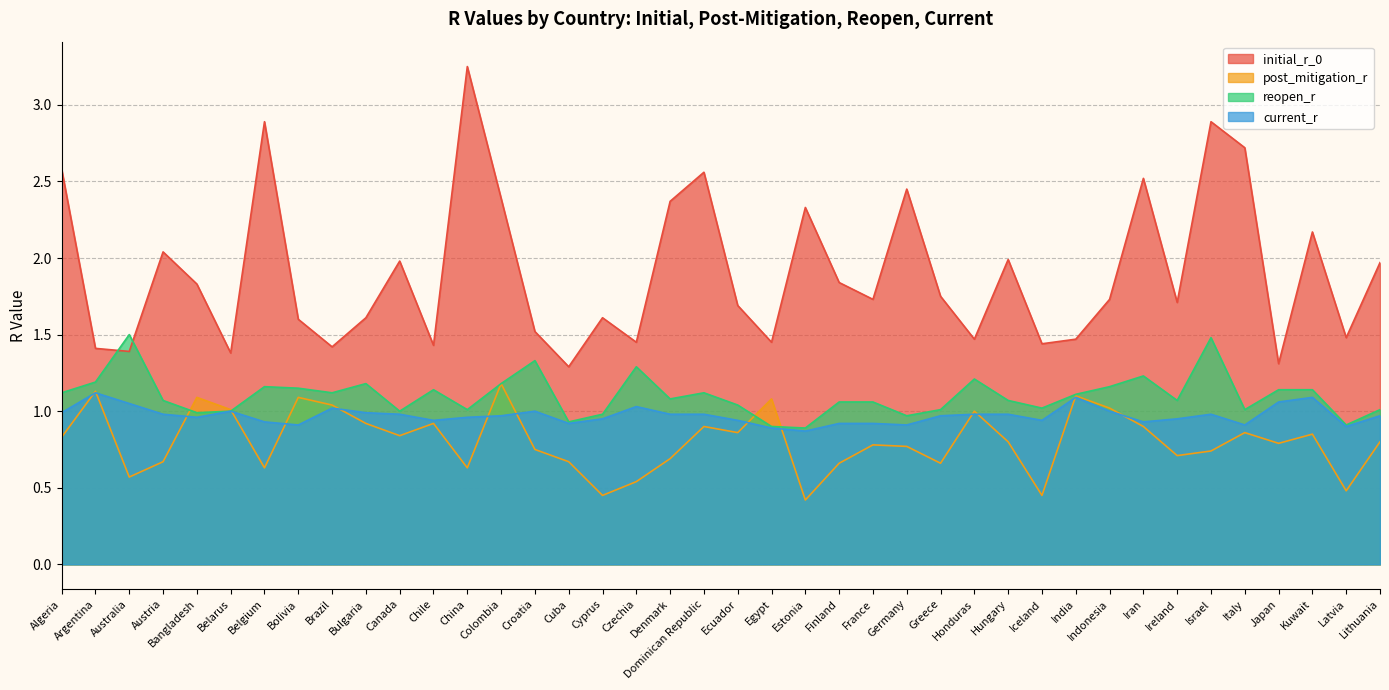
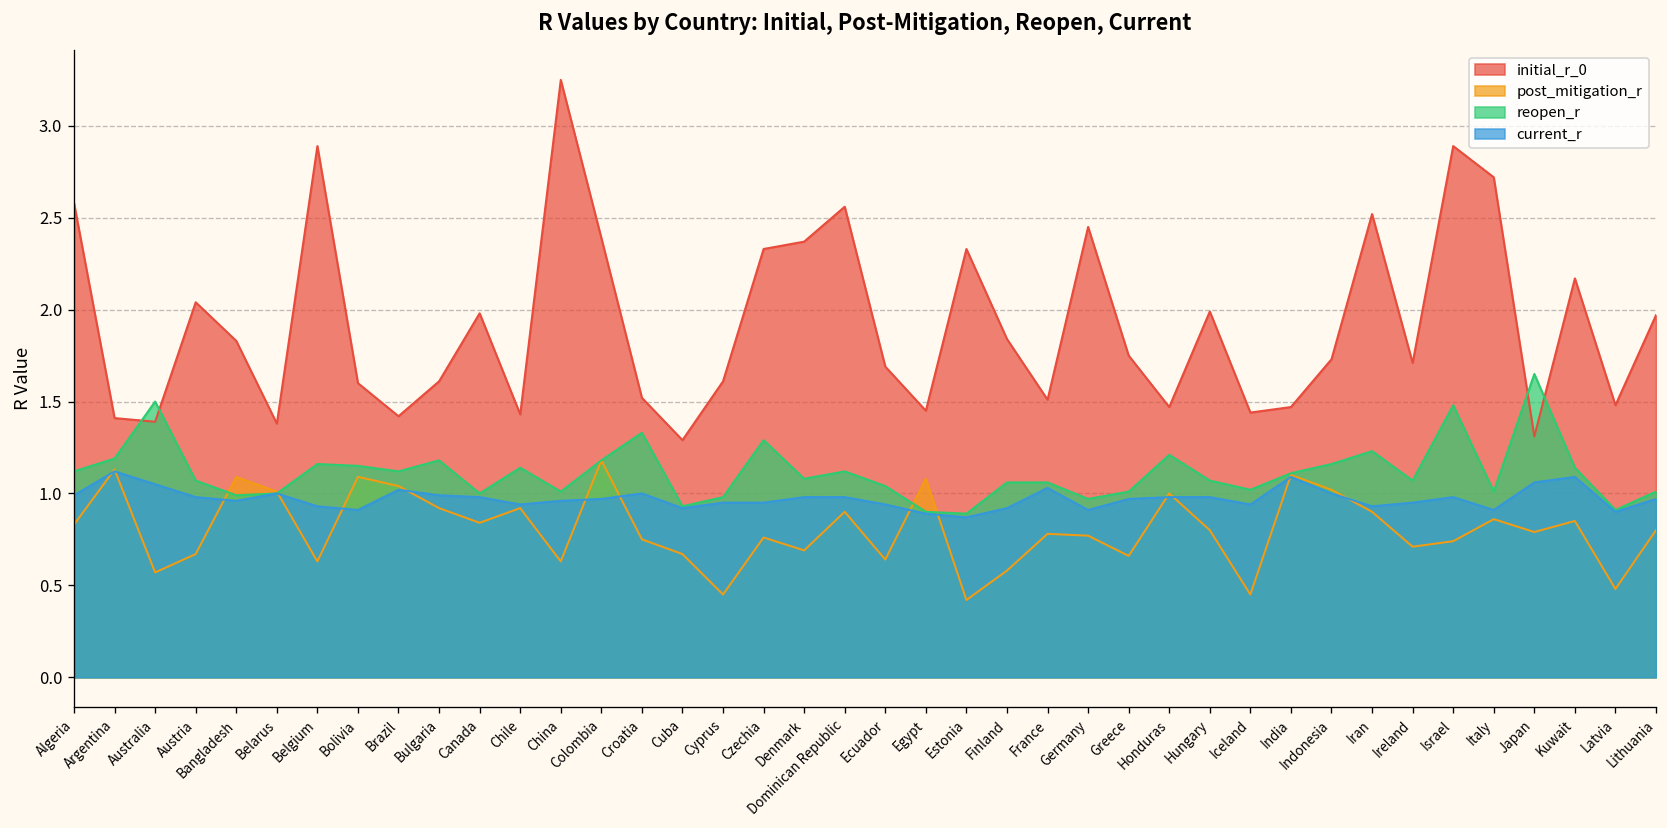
  {
    "initial_r_0": {
      "Algeria": 2.58,
      "Argentina": 1.41,
      "Australia": 1.39,
      "Austria": 2.04,
      "Bangladesh": 1.83,
      "Belarus": 1.38,
      "Belgium": 2.89,
      "Bolivia": 1.60,
      "Brazil": 1.42,
      "Bulgaria": 1.61,
      "Canada": 1.98,
      "Chile": 1.43,
      "China": 3.25,
      "Colombia": 2.39,
      "Croatia": 1.52,
      "Cuba": 1.29,
      "Cyprus": 1.61,
-     "Czechia": 1.45,
+     "Czechia": 2.33,
      "Denmark": 2.37,
      "Dominican Republic": 2.56,
      "Ecuador": 1.69,
      "Egypt": 1.45,
      "Estonia": 2.33,
      "Finland": 1.84,
-     "France": 1.73,
+     "France": 1.51,
      "Germany": 2.45,
      "Greece": 1.75,
      "Honduras": 1.47,
      "Hungary": 1.99,
      "Iceland": 1.44,
      "India": 1.47,
      "Indonesia": 1.73,
      "Iran": 2.52,
      "Ireland": 1.71,
      "Israel": 2.89,
      "Italy": 2.72,
      "Japan": 1.31,
      "Kuwait": 2.17,
      "Latvia": 1.48,
      "Lithuania": 1.97
    },
    "post_mitigation_r": {
      "Algeria": 0.83,
      "Australia": 0.57,
      "Austria": 0.67,
      "Bangladesh": 1.09,
      "Belgium": 0.63,
      "Bolivia": 1.09,
      "Brazil": 1.04,
      "Bulgaria": 0.92,
      "Canada": 0.84,
      "Chile": 0.92,
      "China": 0.63,
      "Croatia": 0.75,
      "Cuba": 0.67,
      "Cyprus": 0.45,
-     "Czechia": 0.54,
+     "Czechia": 0.76,
      "Denmark": 0.69,
      "Dominican Republic": 0.90,
-     "Ecuador": 0.86,
+     "Ecuador": 0.64,
      "Egypt": 1.08,
      "Estonia": 0.42,
-     "Finland": 0.66,
+     "Finland": 0.58,
      "France": 0.78,
      "Germany": 0.77,
      "Greece": 0.66,
      "Honduras": 1.00,
      "Hungary": 0.80,
      "Iceland": 0.45,
      "Indonesia": 1.02,
      "Iran": 0.90,
      "Ireland": 0.71,
      "Israel": 0.74,
      "Italy": 0.86,
      "Japan": 0.79,
      "Kuwait": 0.85,
      "Latvia": 0.48,
      "Lithuania": 0.80
    },
    "reopen_r": {
      "Algeria": 1.12,
      "Argentina": 1.19,
      "Australia": 1.50,
      "Austria": 1.07,
      "Bangladesh": 0.99,
      "Belgium": 1.16,
      "Bolivia": 1.15,
      "Brazil": 1.12,
      "Bulgaria": 1.18,
      "Canada": 1.00,
      "Chile": 1.14,
      "China": 1.01,
      "Croatia": 1.33,
      "Cyprus": 0.98,
      "Czechia": 1.29,
      "Denmark": 1.08,
      "Dominican Republic": 1.12,
      "Ecuador": 1.04,
      "Estonia": 0.89,
      "Finland": 1.06,
      "France": 1.06,
      "Germany": 0.97,
      "Greece": 1.01,
      "Honduras": 1.21,
      "Hungary": 1.07,
      "Iceland": 1.02,
      "Indonesia": 1.16,
      "Iran": 1.23,
      "Ireland": 1.07,
      "Israel": 1.48,
      "Italy": 1.01,
-     "Japan": 1.14,
+     "Japan": 1.65,
      "Kuwait": 1.14,
      "Lithuania": 1.01
    },
    "current_r": {
      "Algeria": 0.99,
      "Australia": 1.05,
      "Austria": 0.98,
      "Bangladesh": 0.96,
      "Belgium": 0.93,
      "Bolivia": 0.91,
      "Brazil": 1.02,
      "Bulgaria": 0.99,
      "Canada": 0.98,
      "Chile": 0.94,
      "China": 0.96,
      "Colombia": 0.97,
      "Croatia": 1.00,
      "Cyprus": 0.95,
-     "Czechia": 1.03,
+     "Czechia": 0.95,
      "Denmark": 0.98,
      "Dominican Republic": 0.98,
      "Ecuador": 0.94,
      "Estonia": 0.87,
      "Finland": 0.92,
-     "France": 0.92,
+     "France": 1.03,
      "Germany": 0.91,
      "Greece": 0.97,
      "Honduras": 0.98,
      "Hungary": 0.98,
      "Iceland": 0.94,
      "Indonesia": 1.00,
      "Iran": 0.93,
      "Ireland": 0.95,
      "Israel": 0.98,
      "Italy": 0.91,
      "Japan": 1.06,
      "Kuwait": 1.09,
      "Lithuania": 0.97
    }
  }
